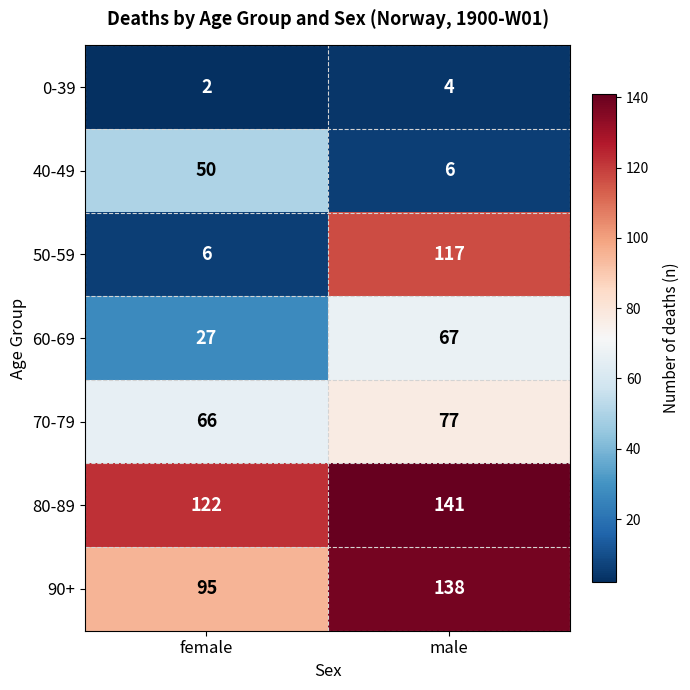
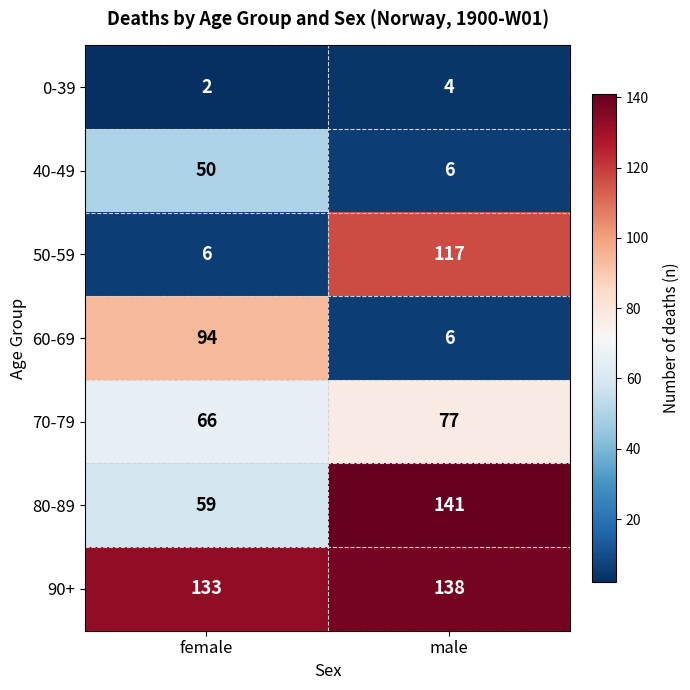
  {
    "0-39": {
      "female": 2,
      "male": 4
    },
    "40-49": {
      "female": 50,
      "male": 6
    },
    "50-59": {
      "female": 6,
      "male": 117
    },
    "60-69": {
-     "female": 27,
-     "male": 67
+     "female": 94,
+     "male": 6
    },
    "70-79": {
      "female": 66,
      "male": 77
    },
    "80-89": {
-     "female": 122,
+     "female": 59,
      "male": 141
    },
    "90+": {
-     "female": 95,
+     "female": 133,
      "male": 138
    }
  }
